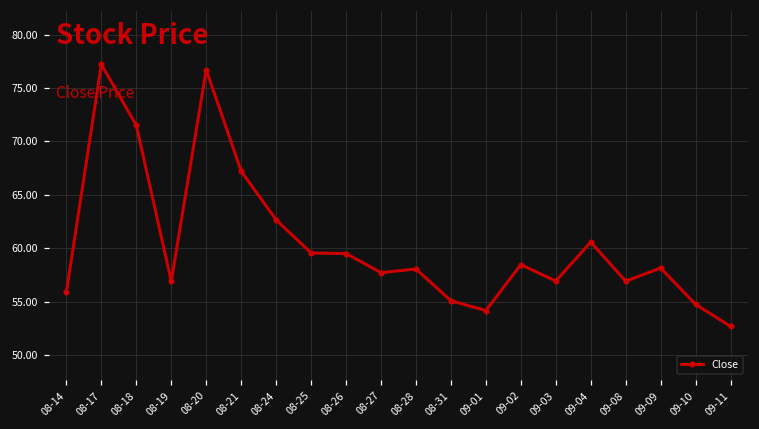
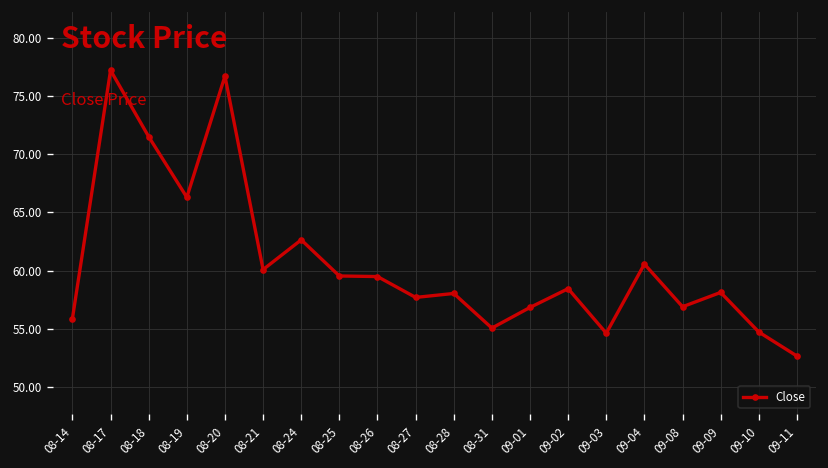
  {
    "08-14": 56,
    "08-17": 77,
    "08-18": 72,
-   "08-19": 57,
+   "08-19": 66,
    "08-20": 77,
-   "08-21": 67,
+   "08-21": 60,
    "08-24": 63,
    "08-25": 60,
    "08-26": 60,
    "08-27": 58,
    "08-28": 58,
    "08-31": 55,
-   "09-01": 54,
+   "09-01": 57,
    "09-02": 58,
-   "09-03": 57,
+   "09-03": 55,
    "09-04": 61,
    "09-08": 57,
    "09-09": 58,
    "09-10": 55,
    "09-11": 53
  }
